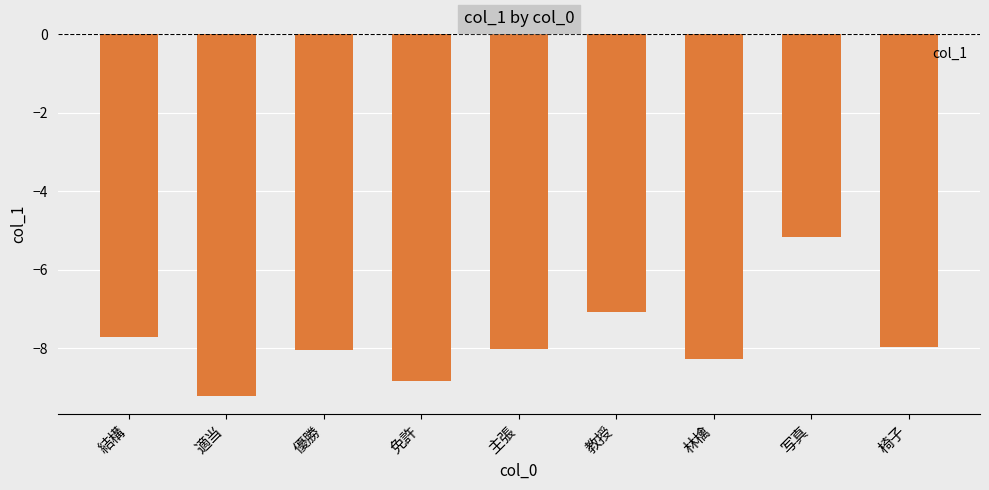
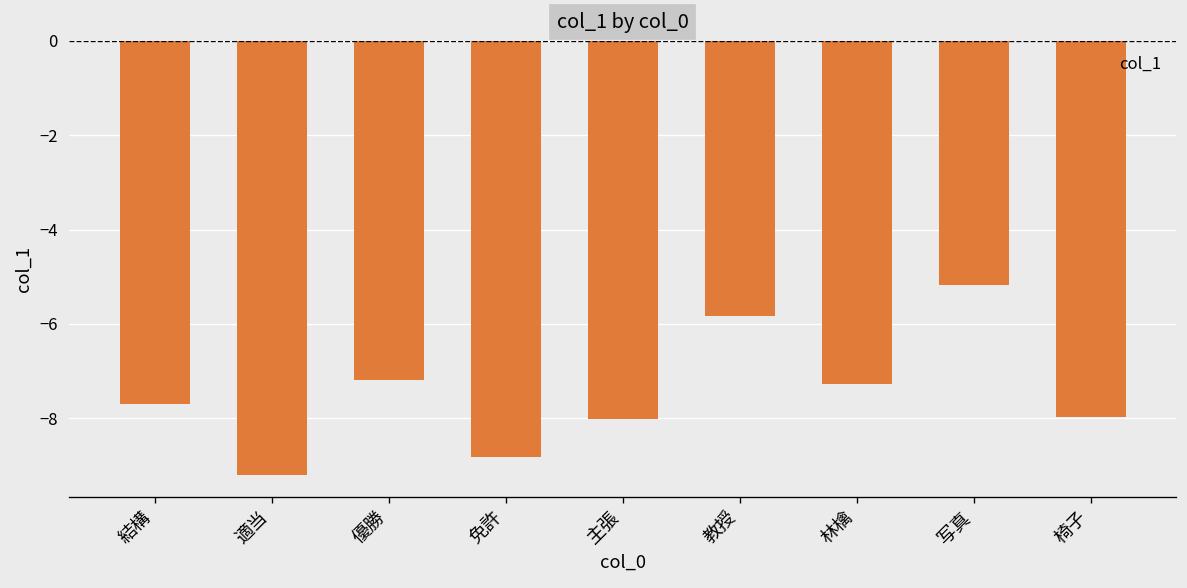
  {
    "結構": -7.7,
    "適当": -9.2,
-   "優勝": -8.0,
+   "優勝": -7.2,
    "免許": -8.8,
    "主張": -8.0,
-   "教授": -7.1,
-   "林檎": -8.3,
+   "教授": -5.8,
+   "林檎": -7.3,
    "写真": -5.2,
    "椅子": -8.0
  }
